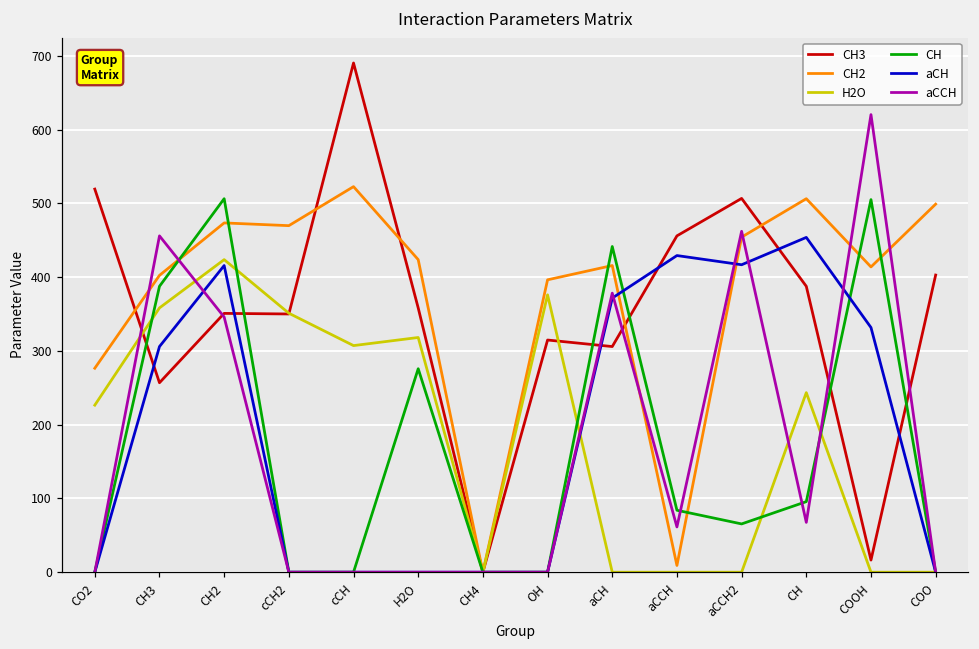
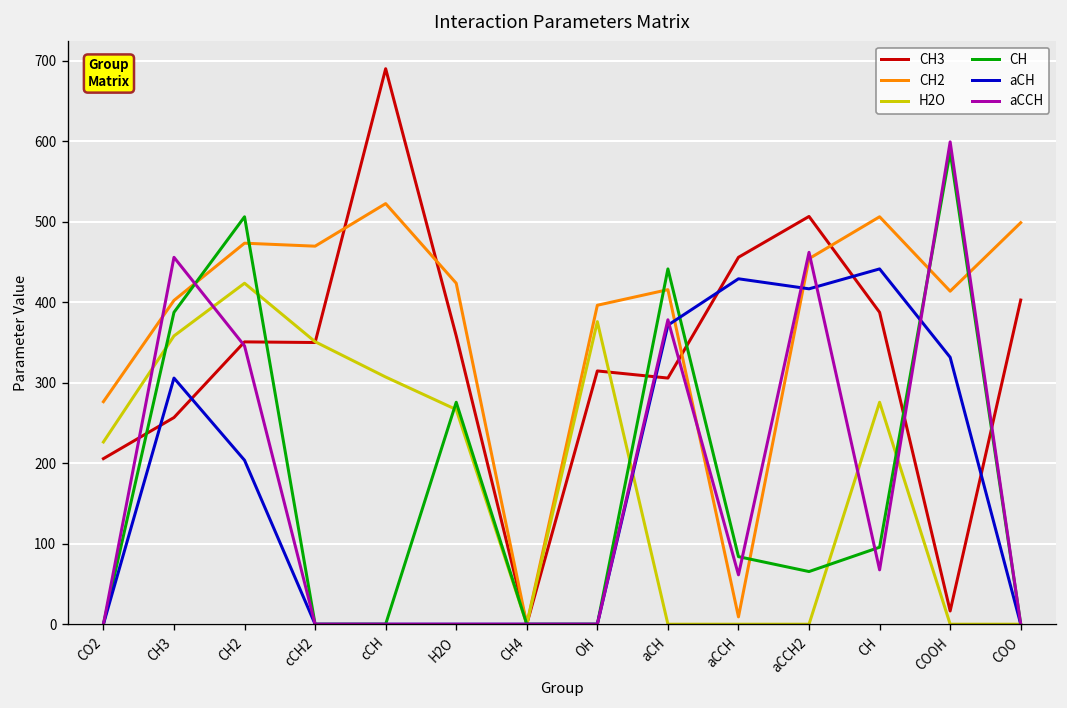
  {
    "CH3": {
-     "CO2": 520,
+     "CO2": 210,
      "CH3": 260,
      "CH2": 350,
      "cCH": 690,
      "H2O": 360,
      "OH": 310,
      "aCH": 310,
      "aCCH": 460,
      "aCCH2": 510,
      "CH": 390,
      "COOH": 20,
      "COO": 400
    },
    "CH2": {
      "CO2": 280,
      "CH3": 400,
      "CH2": 470,
      "cCH2": 470,
      "cCH": 520,
      "H2O": 420,
      "OH": 400,
      "aCH": 420,
      "aCCH": 10,
      "aCCH2": 450,
      "CH": 510,
      "COOH": 410,
      "COO": 500
    },
    "H2O": {
      "CO2": 230,
      "CH3": 360,
      "CH2": 420,
      "cCH": 310,
-     "H2O": 320,
+     "H2O": 270,
      "OH": 380,
      "aCH": 0,
      "aCCH": 0,
      "aCCH2": 0,
-     "CH": 240,
+     "CH": 280,
      "COOH": 0
    },
    "CH": {
      "CH3": 390,
      "CH2": 510,
      "H2O": 280,
      "aCH": 440,
      "aCCH": 80,
      "aCCH2": 70,
      "CH": 100,
-     "COOH": 500
+     "COOH": 590
    },
    "aCH": {
      "CH3": 310,
-     "CH2": 420,
+     "CH2": 200,
      "aCH": 370,
      "aCCH": 430,
      "aCCH2": 420,
-     "CH": 450,
+     "CH": 440,
      "COOH": 330
    },
    "aCCH": {
      "CH3": 460,
      "CH2": 350,
      "aCH": 380,
      "aCCH": 60,
      "aCCH2": 460,
      "CH": 70,
-     "COOH": 620
+     "COOH": 600
    }
  }
